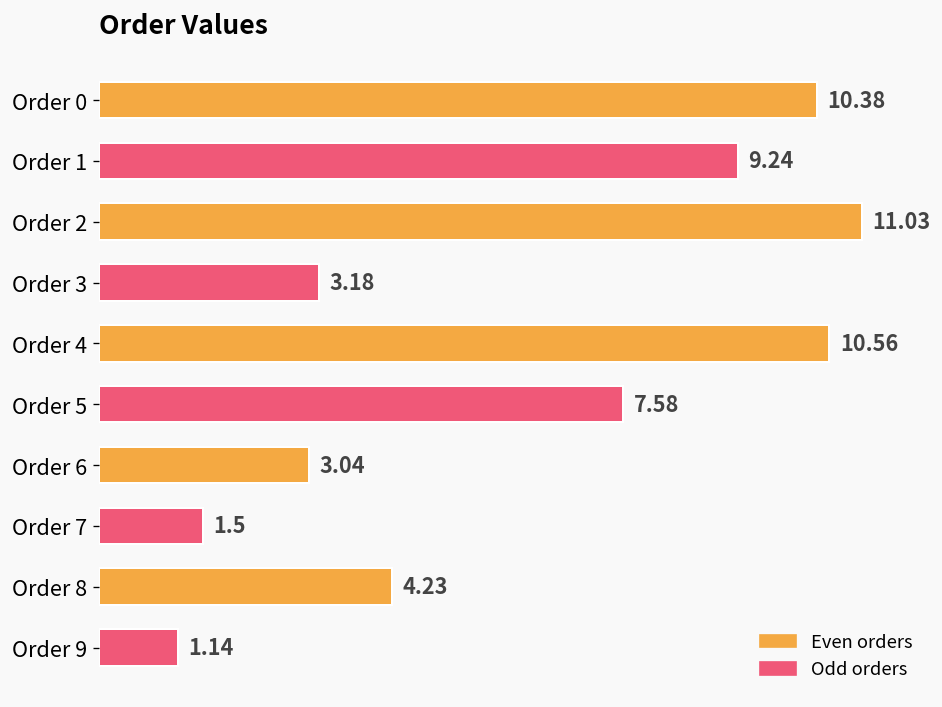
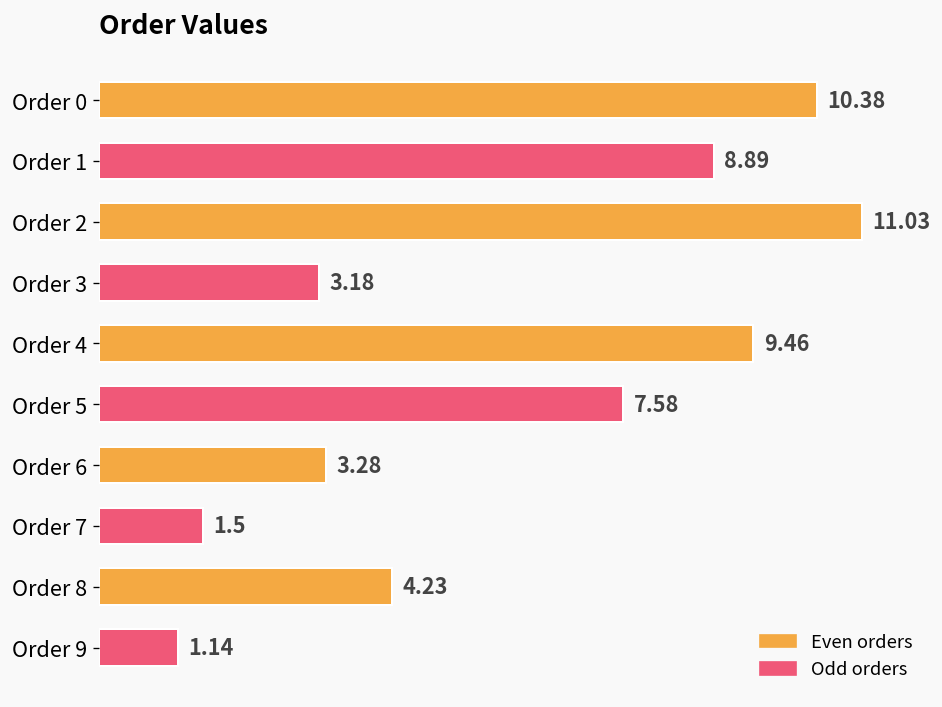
  {
    "Order 0": 10.38,
-   "Order 1": 9.24,
+   "Order 1": 8.89,
    "Order 2": 11.03,
    "Order 3": 3.18,
-   "Order 4": 10.56,
+   "Order 4": 9.46,
    "Order 5": 7.58,
-   "Order 6": 3.04,
+   "Order 6": 3.28,
    "Order 7": 1.5,
    "Order 8": 4.23,
    "Order 9": 1.14
  }
